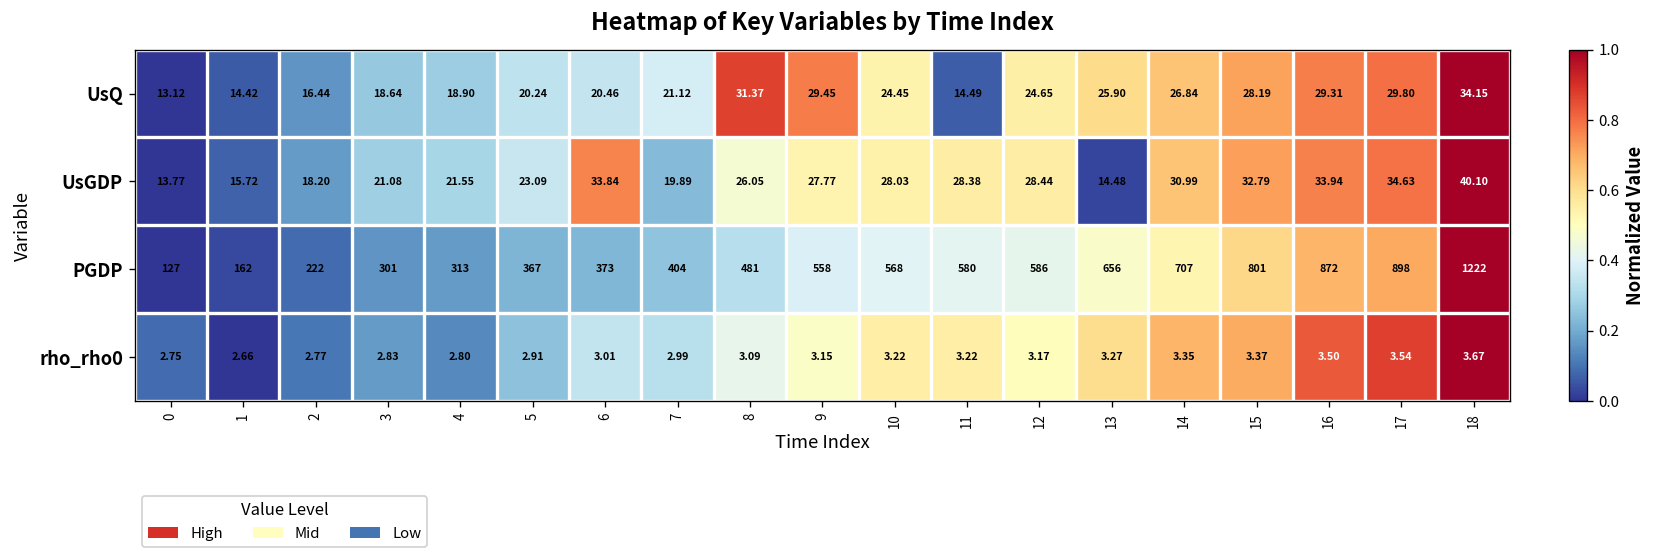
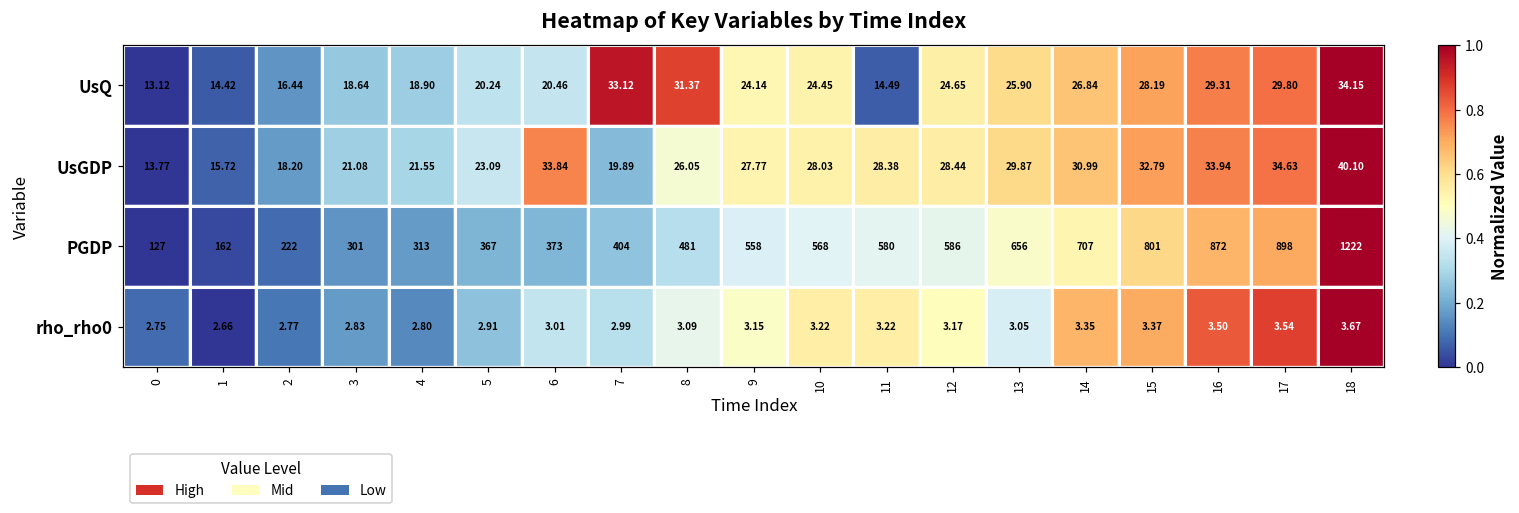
  {
    "UsQ": {
      "0": 13.12,
      "1": 14.42,
      "2": 16.44,
      "3": 18.64,
      "4": 18.90,
      "5": 20.24,
      "6": 20.46,
-     "7": 21.12,
+     "7": 33.12,
      "8": 31.37,
-     "9": 29.45,
+     "9": 24.14,
      "10": 24.45,
      "11": 14.49,
      "12": 24.65,
      "13": 25.90,
      "14": 26.84,
      "15": 28.19,
      "16": 29.31,
      "17": 29.80,
      "18": 34.15
    },
    "UsGDP": {
      "0": 13.77,
      "1": 15.72,
      "2": 18.20,
      "3": 21.08,
      "4": 21.55,
      "5": 23.09,
      "6": 33.84,
      "7": 19.89,
      "8": 26.05,
      "9": 27.77,
      "10": 28.03,
      "11": 28.38,
      "12": 28.44,
-     "13": 14.48,
+     "13": 29.87,
      "14": 30.99,
      "15": 32.79,
      "16": 33.94,
      "17": 34.63,
      "18": 40.10
    },
    "PGDP": {
      "0": 127,
      "1": 162,
      "2": 222,
      "3": 301,
      "4": 313,
      "5": 367,
      "6": 373,
      "7": 404,
      "8": 481,
      "9": 558,
      "10": 568,
      "11": 580,
      "12": 586,
      "13": 656,
      "14": 707,
      "15": 801,
      "16": 872,
      "17": 898,
      "18": 1222
    },
    "rho_rho0": {
      "0": 2.75,
      "1": 2.66,
      "2": 2.77,
      "3": 2.83,
      "4": 2.80,
      "5": 2.91,
      "6": 3.01,
      "7": 2.99,
      "8": 3.09,
      "9": 3.15,
      "10": 3.22,
      "11": 3.22,
      "12": 3.17,
-     "13": 3.27,
+     "13": 3.05,
      "14": 3.35,
      "15": 3.37,
      "16": 3.50,
      "17": 3.54,
      "18": 3.67
    }
  }
